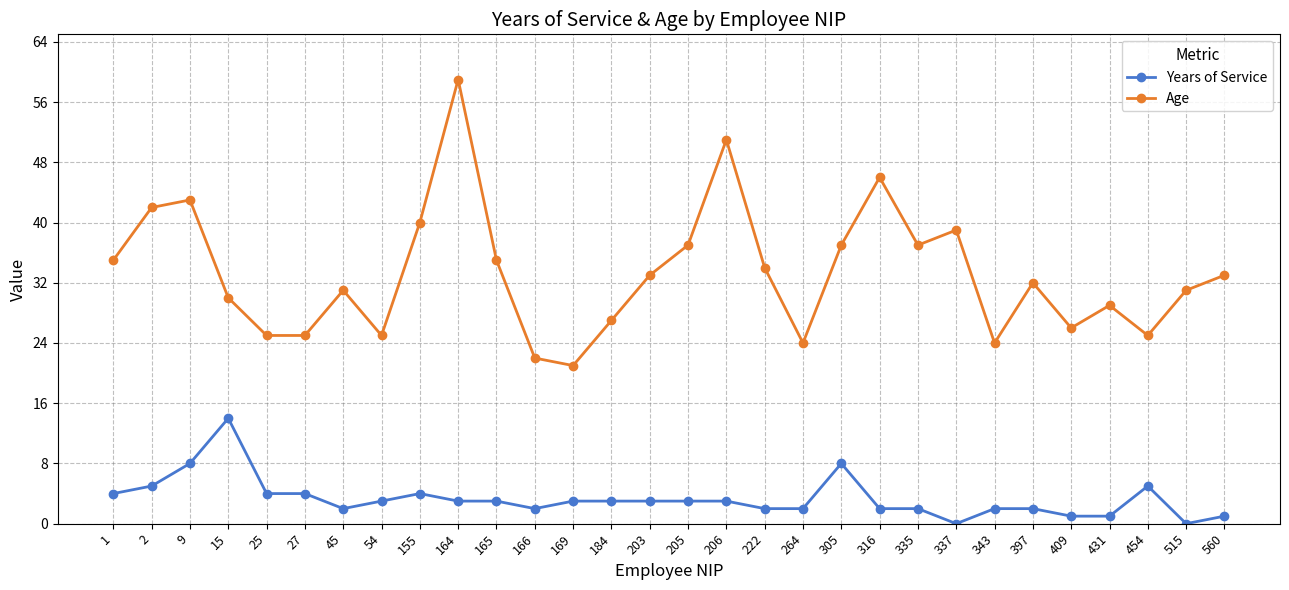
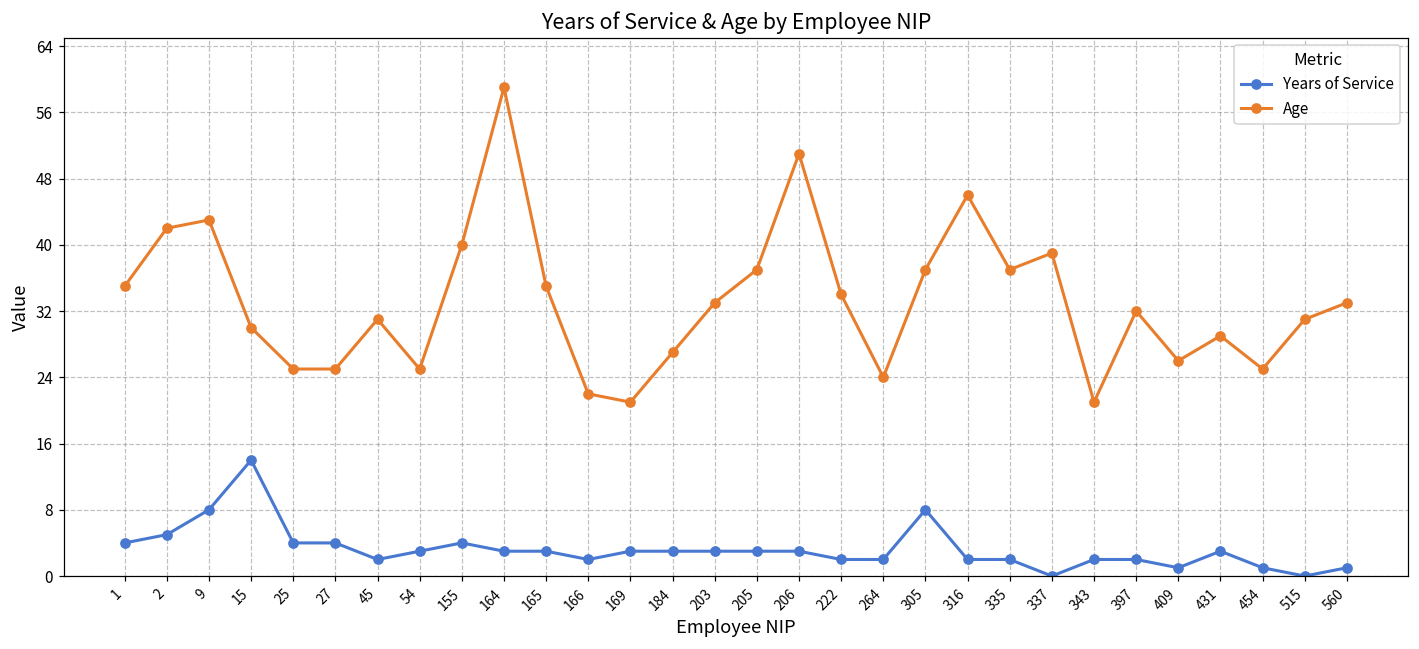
  {
    "Years of Service": {
      "1": 4,
      "2": 5,
      "9": 8,
      "15": 14,
      "25": 4,
      "27": 4,
      "45": 2,
      "54": 3,
      "155": 4,
      "164": 3,
      "165": 3,
      "166": 2,
      "169": 3,
      "184": 3,
      "203": 3,
      "205": 3,
      "206": 3,
      "222": 2,
      "264": 2,
      "305": 8,
      "316": 2,
      "335": 2,
      "337": 0,
      "343": 2,
      "397": 2,
      "409": 1,
-     "431": 1,
-     "454": 5,
+     "431": 3,
+     "454": 1,
      "515": 0,
      "560": 1
    },
    "Age": {
      "1": 35,
      "2": 42,
      "9": 43,
      "15": 30,
      "25": 25,
      "27": 25,
      "45": 31,
      "54": 25,
      "155": 40,
      "164": 59,
      "165": 35,
      "166": 22,
      "169": 21,
      "184": 27,
      "203": 33,
      "205": 37,
      "206": 51,
      "222": 34,
      "264": 24,
      "305": 37,
      "316": 46,
      "335": 37,
      "337": 39,
-     "343": 24,
+     "343": 21,
      "397": 32,
      "409": 26,
      "431": 29,
      "454": 25,
      "515": 31,
      "560": 33
    }
  }
